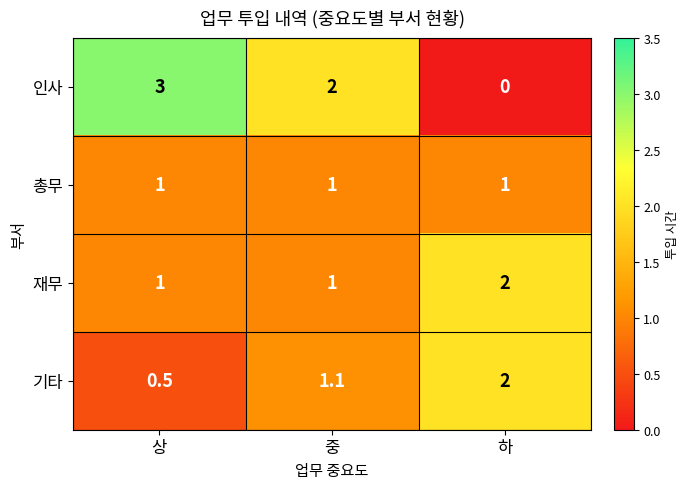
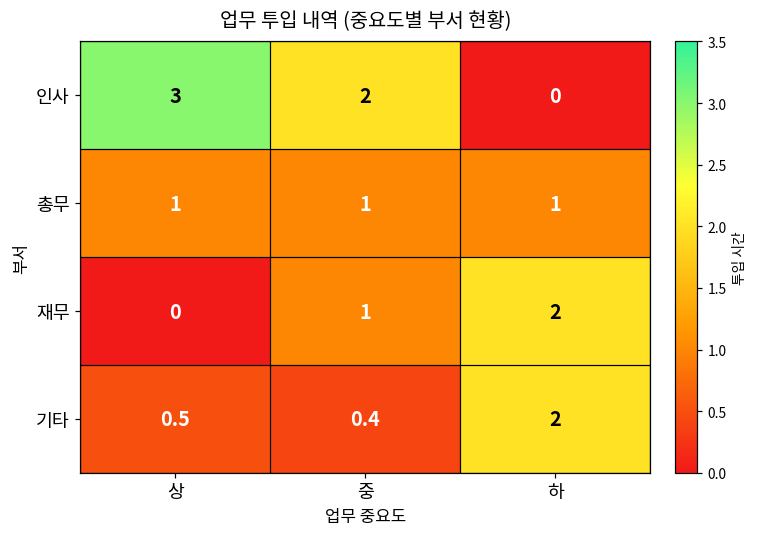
  {
    "인사": {
      "상": 3,
      "중": 2,
      "하": 0
    },
    "총무": {
      "상": 1,
      "중": 1,
      "하": 1
    },
    "재무": {
-     "상": 1,
+     "상": 0,
      "중": 1,
      "하": 2
    },
    "기타": {
      "상": 0.5,
-     "중": 1.1,
+     "중": 0.4,
      "하": 2
    }
  }
